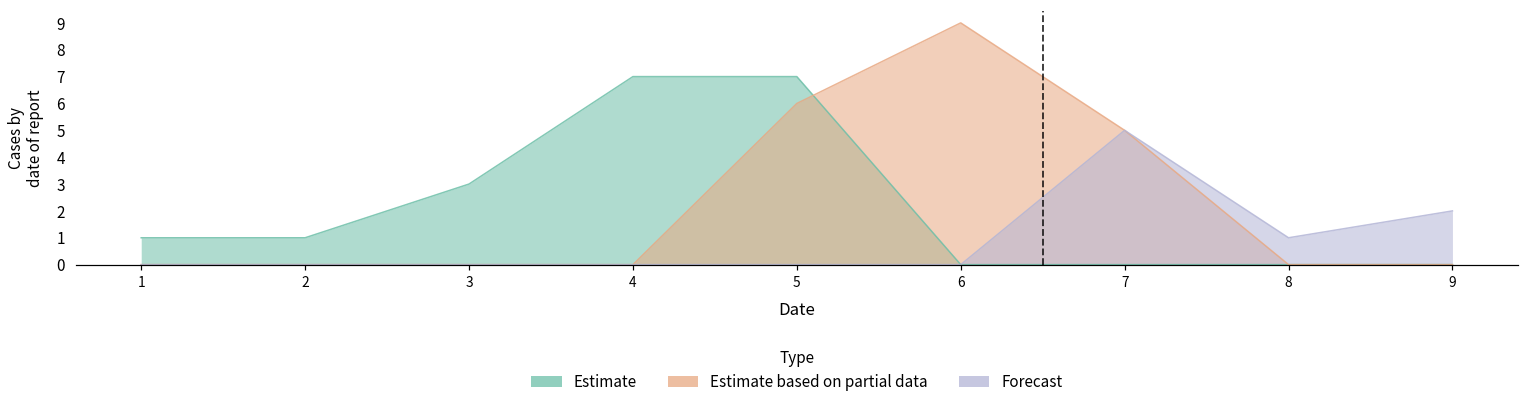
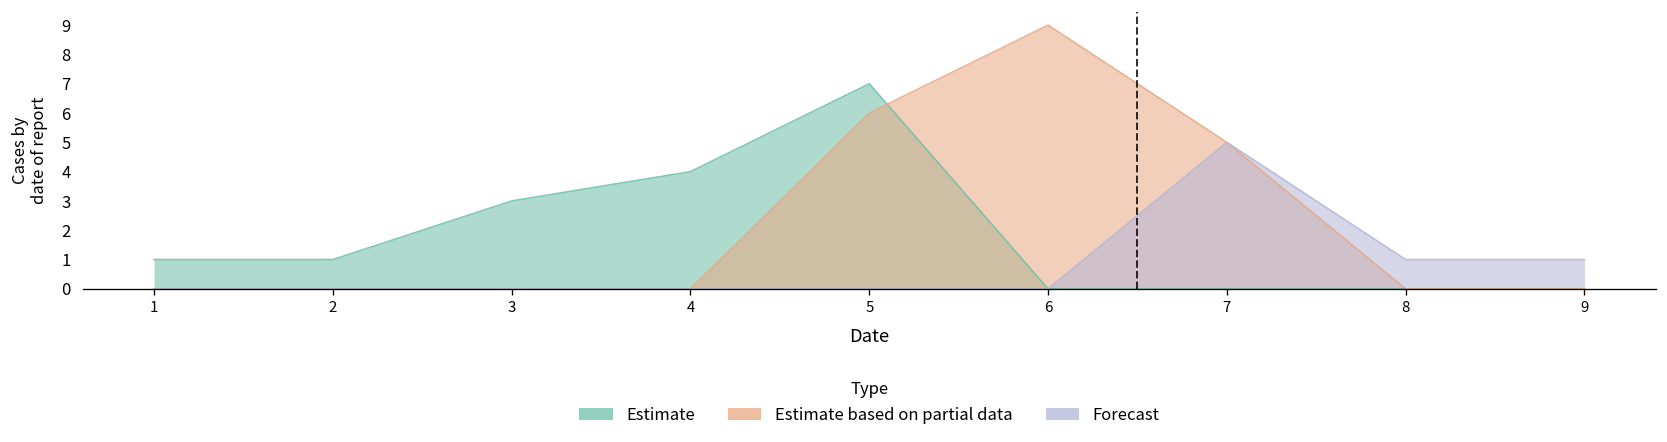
  {
    "Estimate": {
      "1": 1,
      "2": 1,
      "3": 3,
-     "4": 7,
+     "4": 4,
      "5": 7,
      "7": 0
    },
    "Estimate based on partial data": {
      "5": 6,
      "6": 9
    },
    "Forecast": {
      "5": 0,
      "8": 1,
-     "9": 2
+     "9": 1
    }
  }
